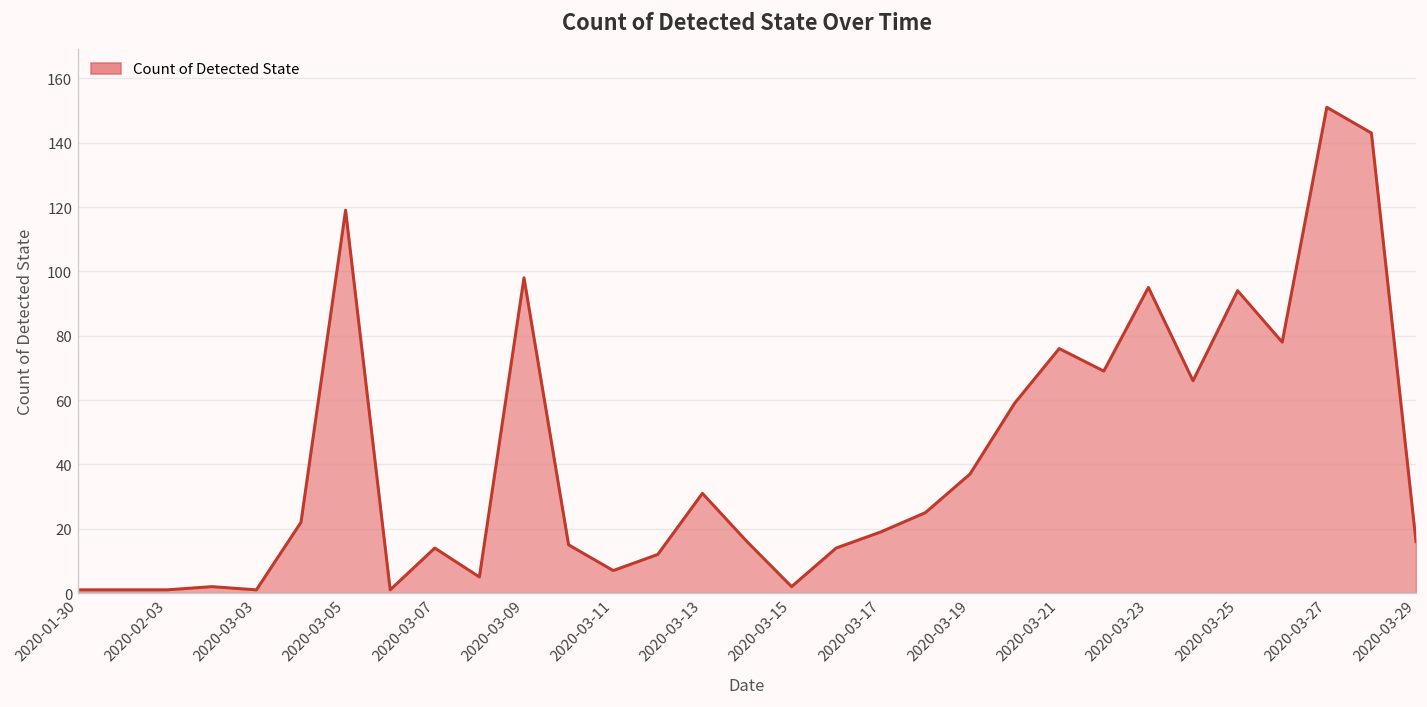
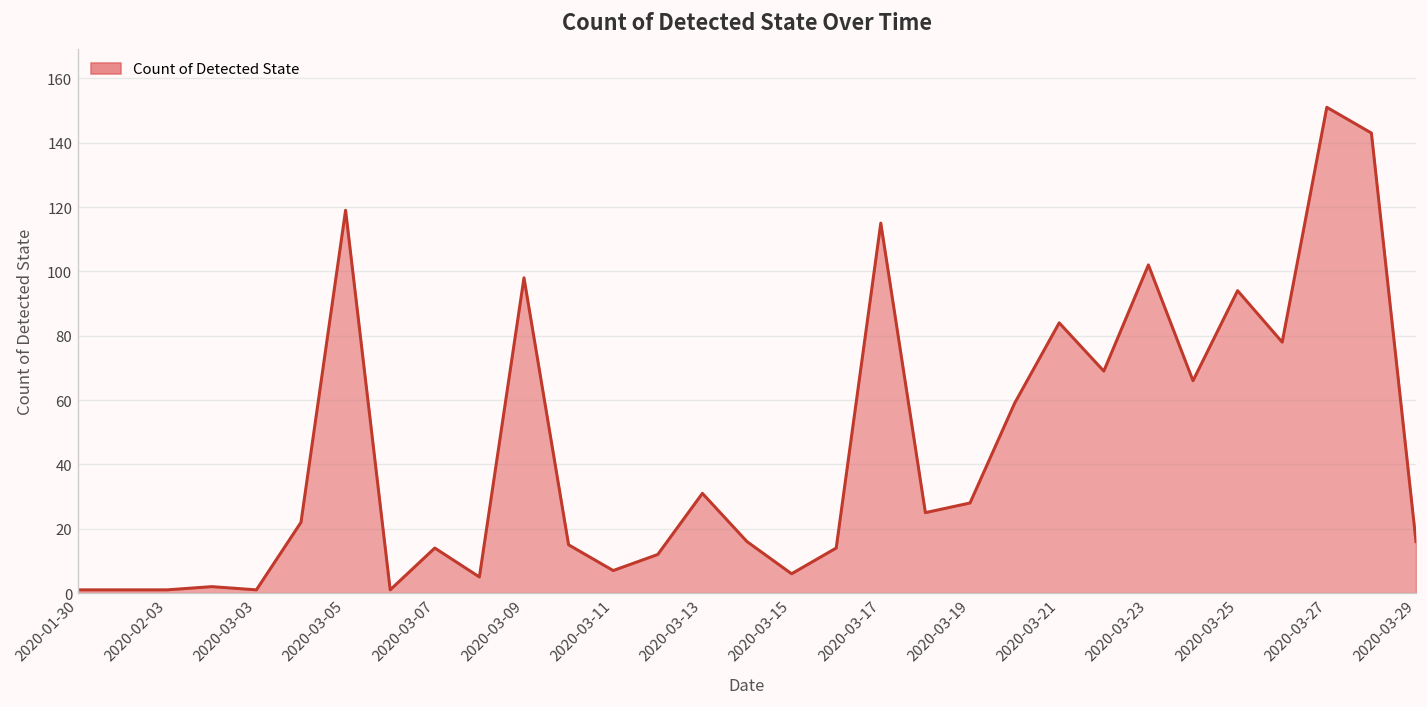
  {
    "2020-01-30": 1,
    "2020-02-03": 1,
    "2020-03-03": 1,
    "2020-03-05": 119,
    "2020-03-07": 14,
    "2020-03-09": 98,
    "2020-03-11": 7,
    "2020-03-13": 31,
-   "2020-03-15": 2,
-   "2020-03-17": 19,
-   "2020-03-19": 37,
-   "2020-03-21": 76,
-   "2020-03-23": 95,
+   "2020-03-15": 6,
+   "2020-03-17": 115,
+   "2020-03-19": 28,
+   "2020-03-21": 84,
+   "2020-03-23": 102,
    "2020-03-25": 94,
    "2020-03-27": 151,
    "2020-03-29": 16
  }
